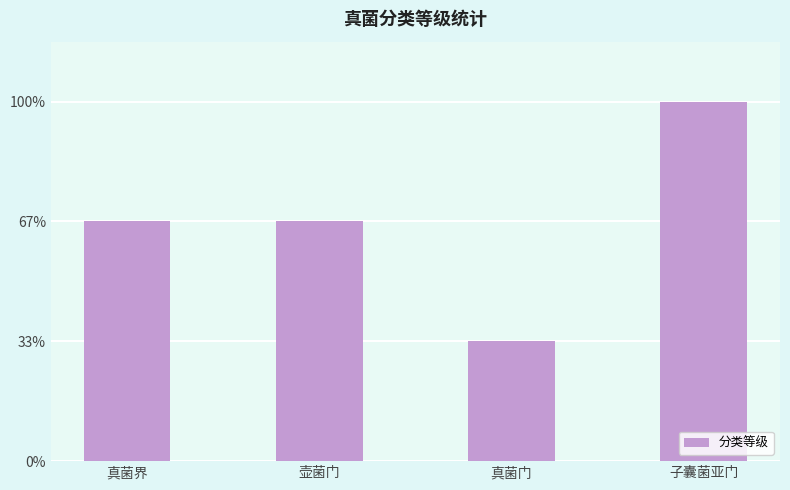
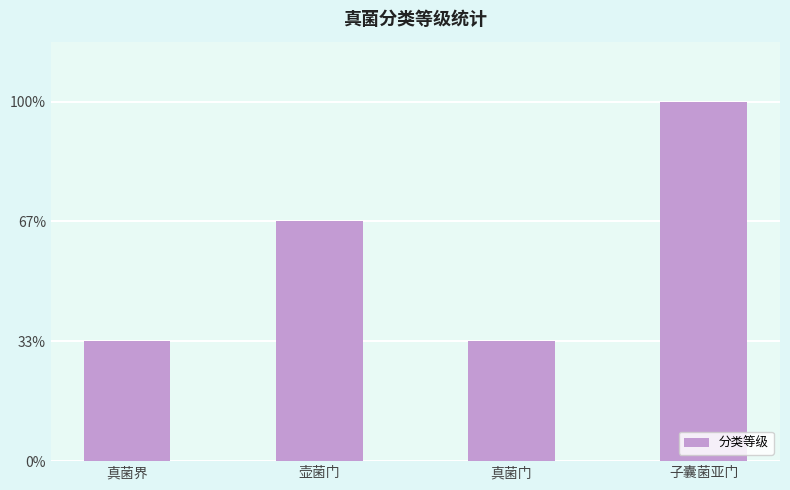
  {
-   "真菌界": "67%",
+   "真菌界": "33%",
    "壶菌门": "67%",
    "真菌门": "33%",
    "子囊菌亚门": "100%"
  }
